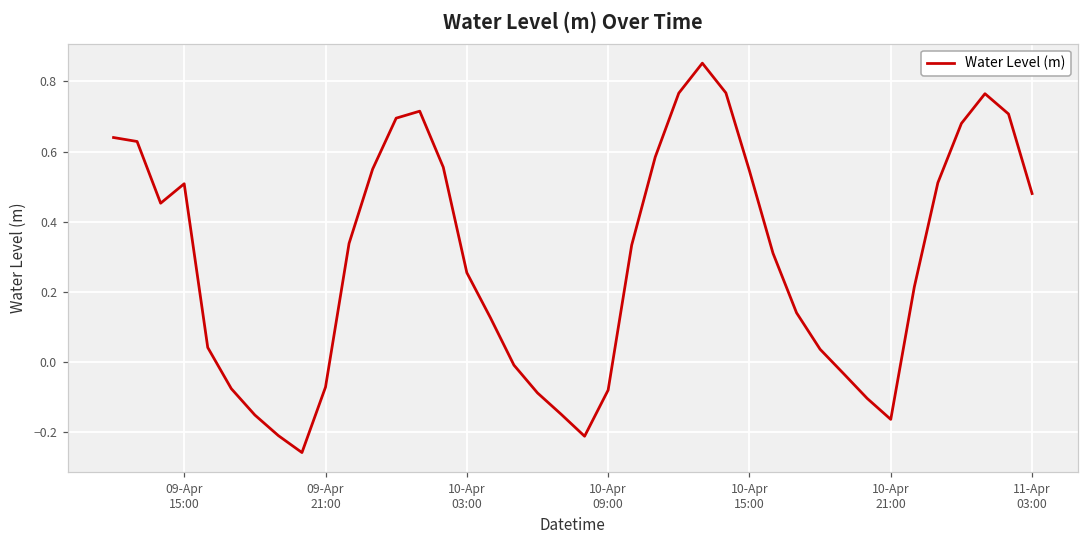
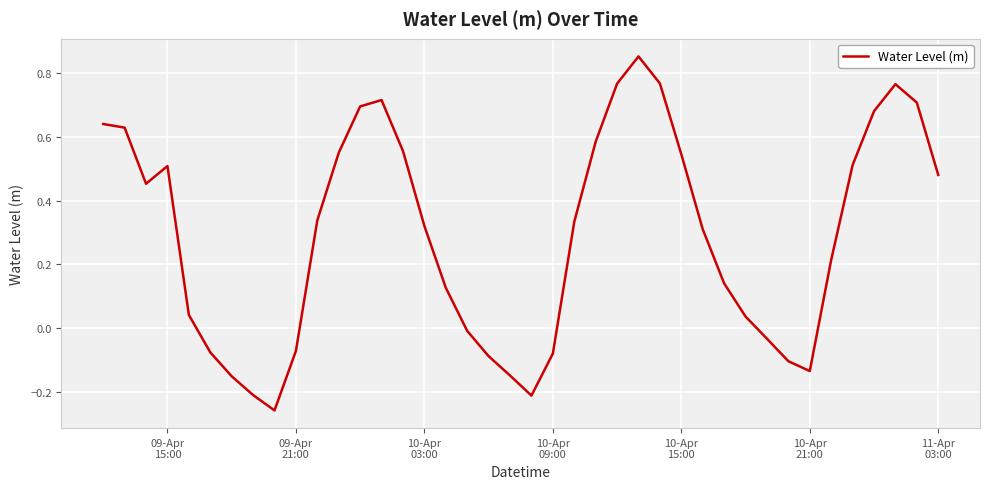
  {
    "09-Apr 15:00": 0.51,
    "09-Apr 21:00": -0.07,
-   "10-Apr 03:00": 0.25,
+   "10-Apr 03:00": 0.32,
    "10-Apr 09:00": -0.08,
    "10-Apr 15:00": 0.55,
-   "10-Apr 21:00": -0.16,
+   "10-Apr 21:00": -0.13,
    "11-Apr 03:00": 0.48
  }
